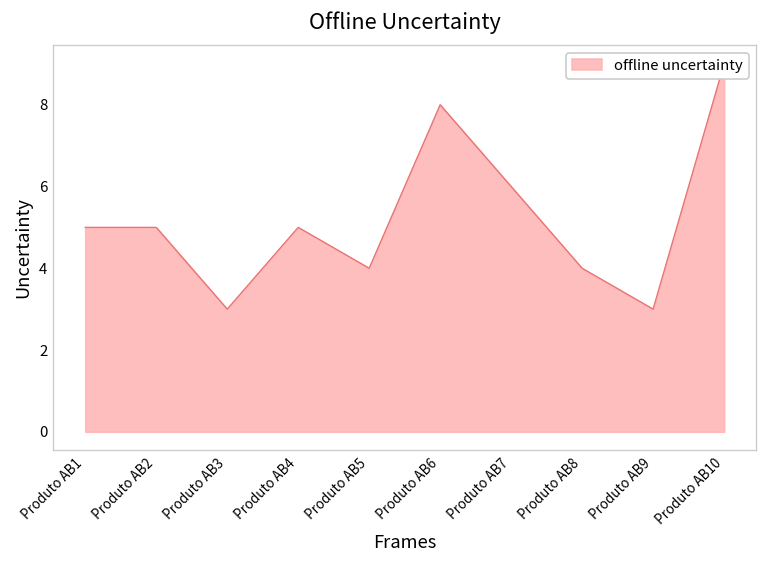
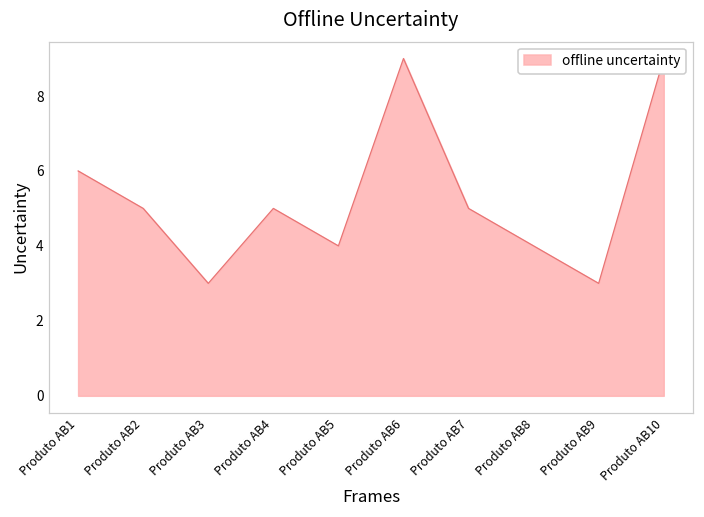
  {
-   "Produto AB1": 5,
+   "Produto AB1": 6,
    "Produto AB2": 5,
    "Produto AB3": 3,
    "Produto AB4": 5,
    "Produto AB5": 4,
-   "Produto AB6": 8,
-   "Produto AB7": 6,
+   "Produto AB6": 9,
+   "Produto AB7": 5,
    "Produto AB8": 4,
    "Produto AB9": 3
  }
